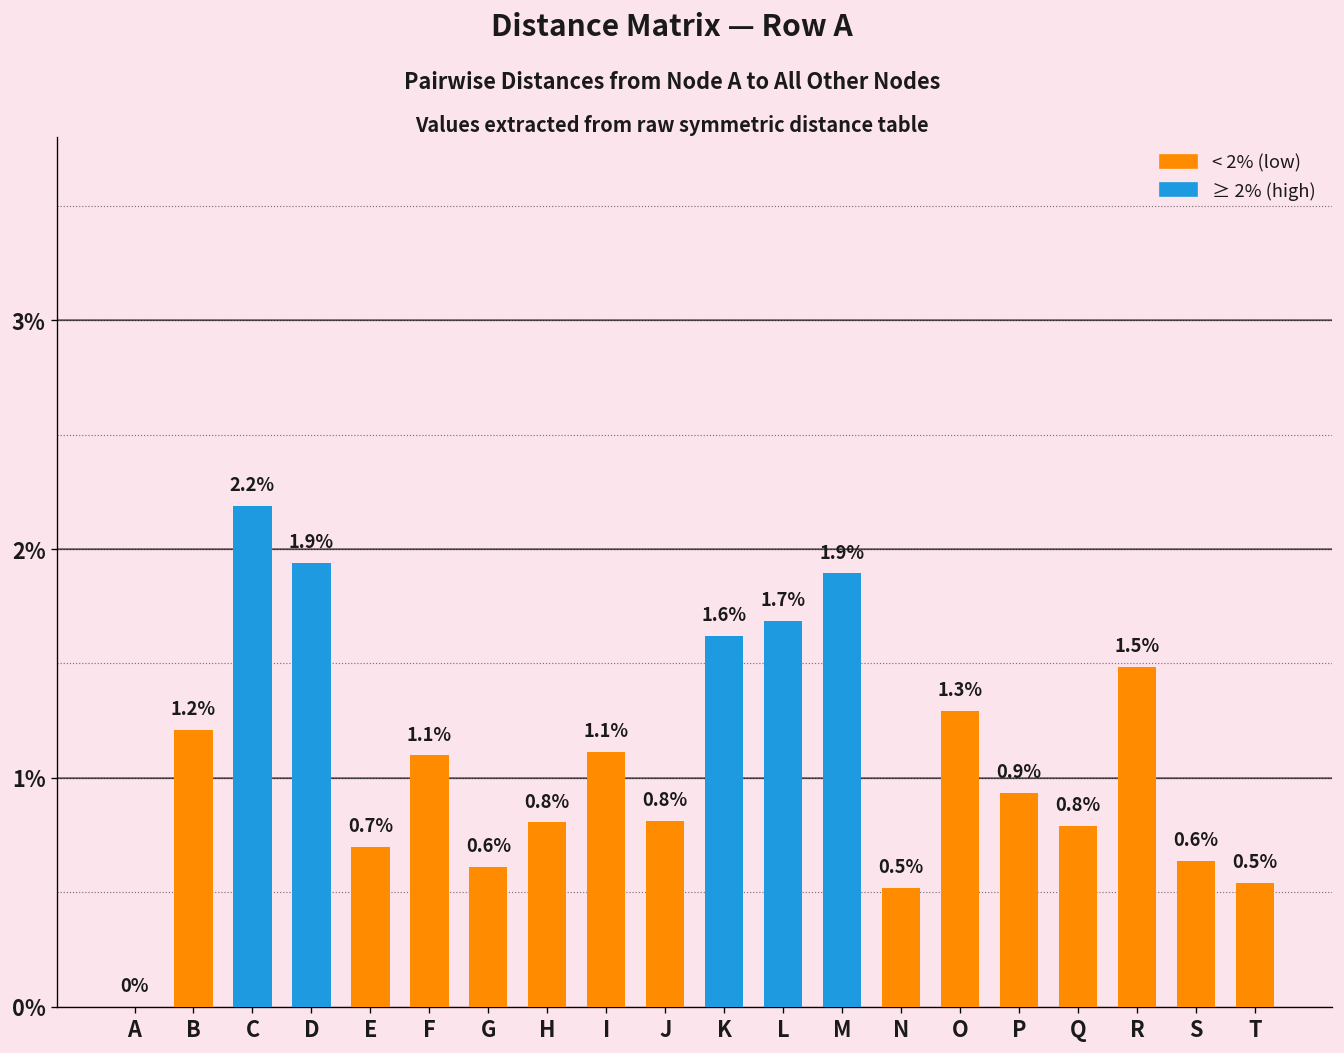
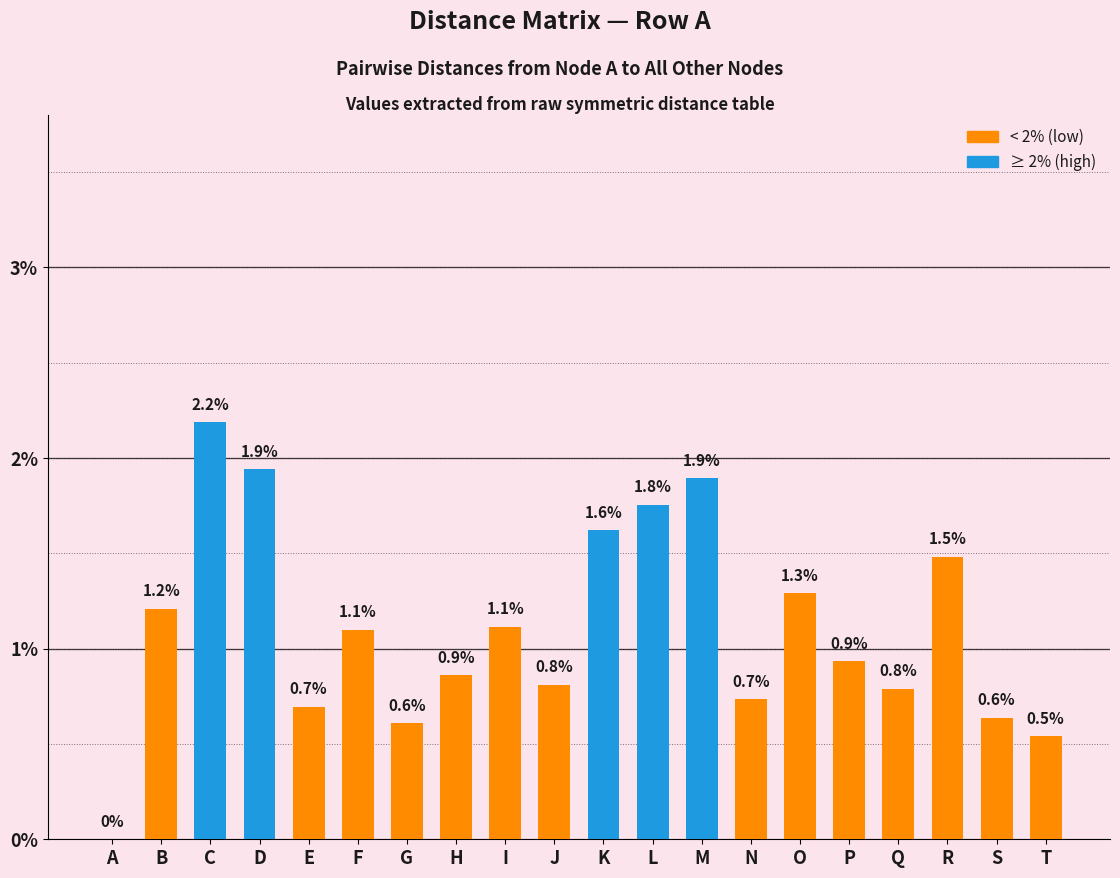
  {
    "A": "0%",
    "B": "1.2%",
    "C": "2.2%",
    "D": "1.9%",
    "E": "0.7%",
    "F": "1.1%",
    "G": "0.6%",
-   "H": "0.8%",
+   "H": "0.9%",
    "I": "1.1%",
    "J": "0.8%",
    "K": "1.6%",
-   "L": "1.7%",
+   "L": "1.8%",
    "M": "1.9%",
-   "N": "0.5%",
+   "N": "0.7%",
    "O": "1.3%",
    "P": "0.9%",
    "Q": "0.8%",
    "R": "1.5%",
    "S": "0.6%",
    "T": "0.5%"
  }
